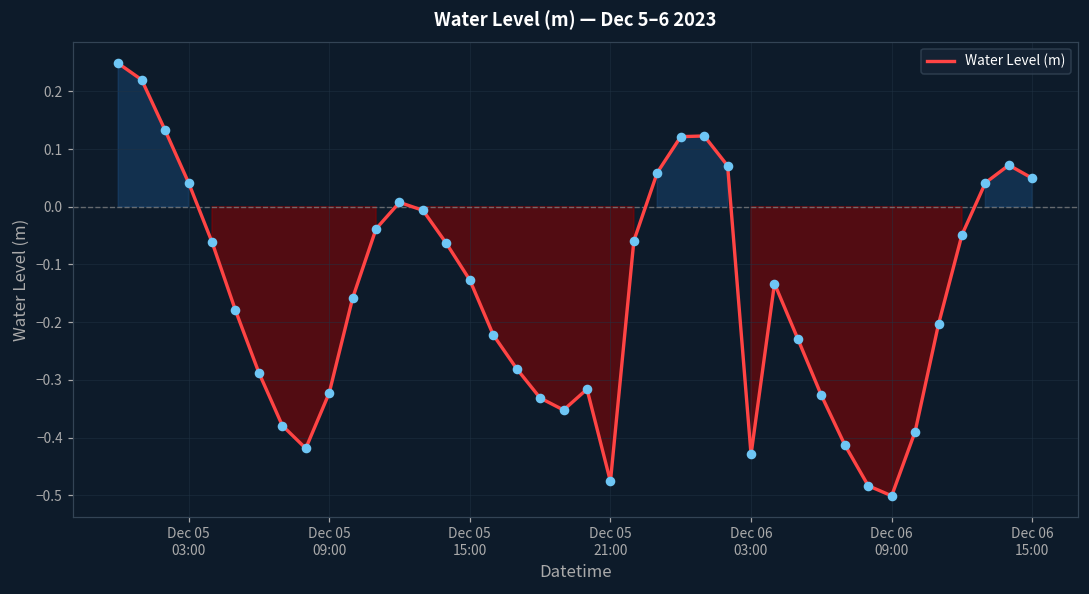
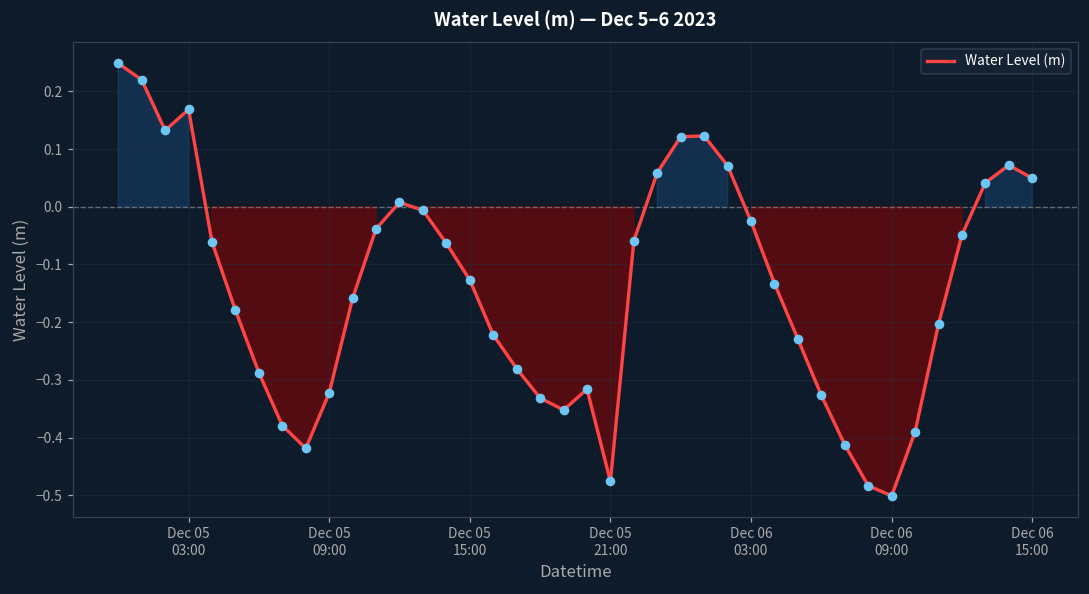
  {
-   "Dec 05 03:00": 0.04,
+   "Dec 05 03:00": 0.17,
    "Dec 05 09:00": -0.32,
    "Dec 05 15:00": -0.13,
    "Dec 05 21:00": -0.48,
-   "Dec 06 03:00": -0.43,
+   "Dec 06 03:00": -0.03,
    "Dec 06 09:00": -0.50,
    "Dec 06 15:00": 0.05
  }
